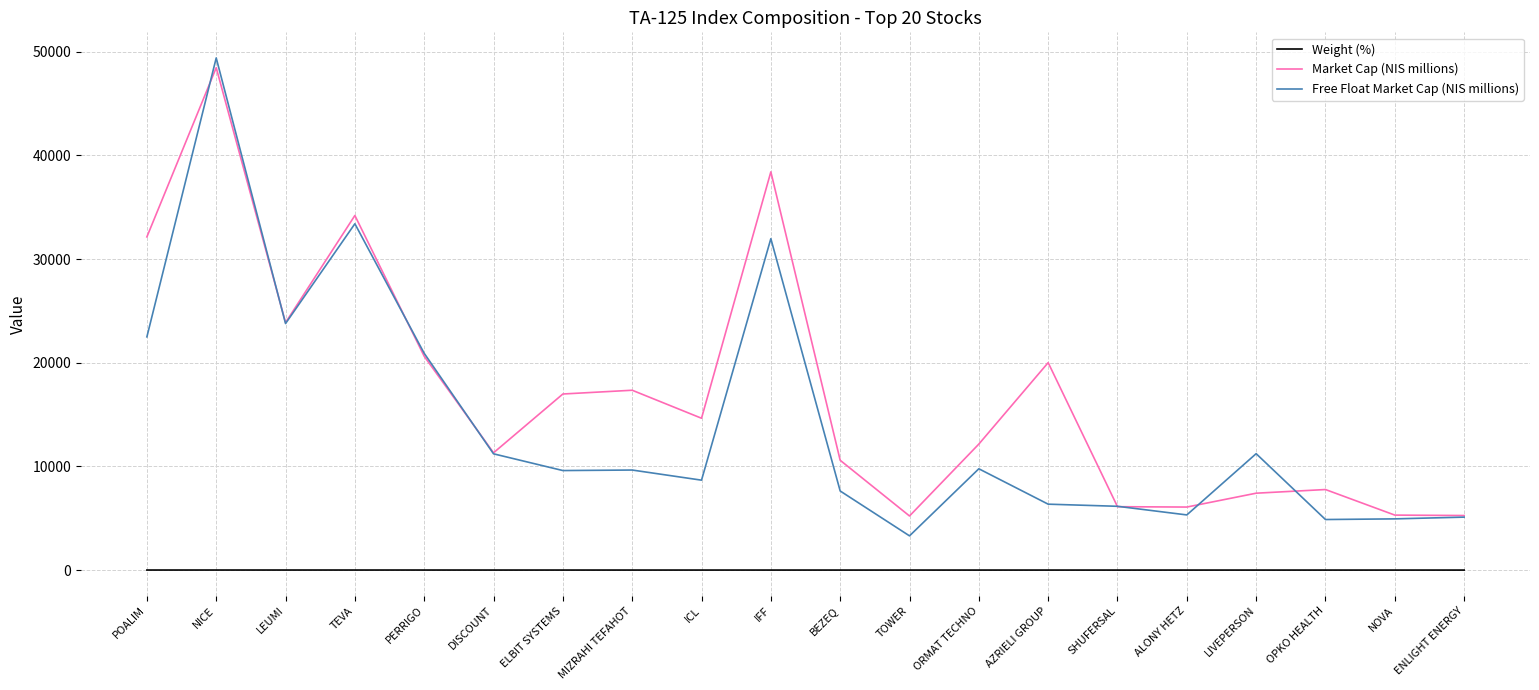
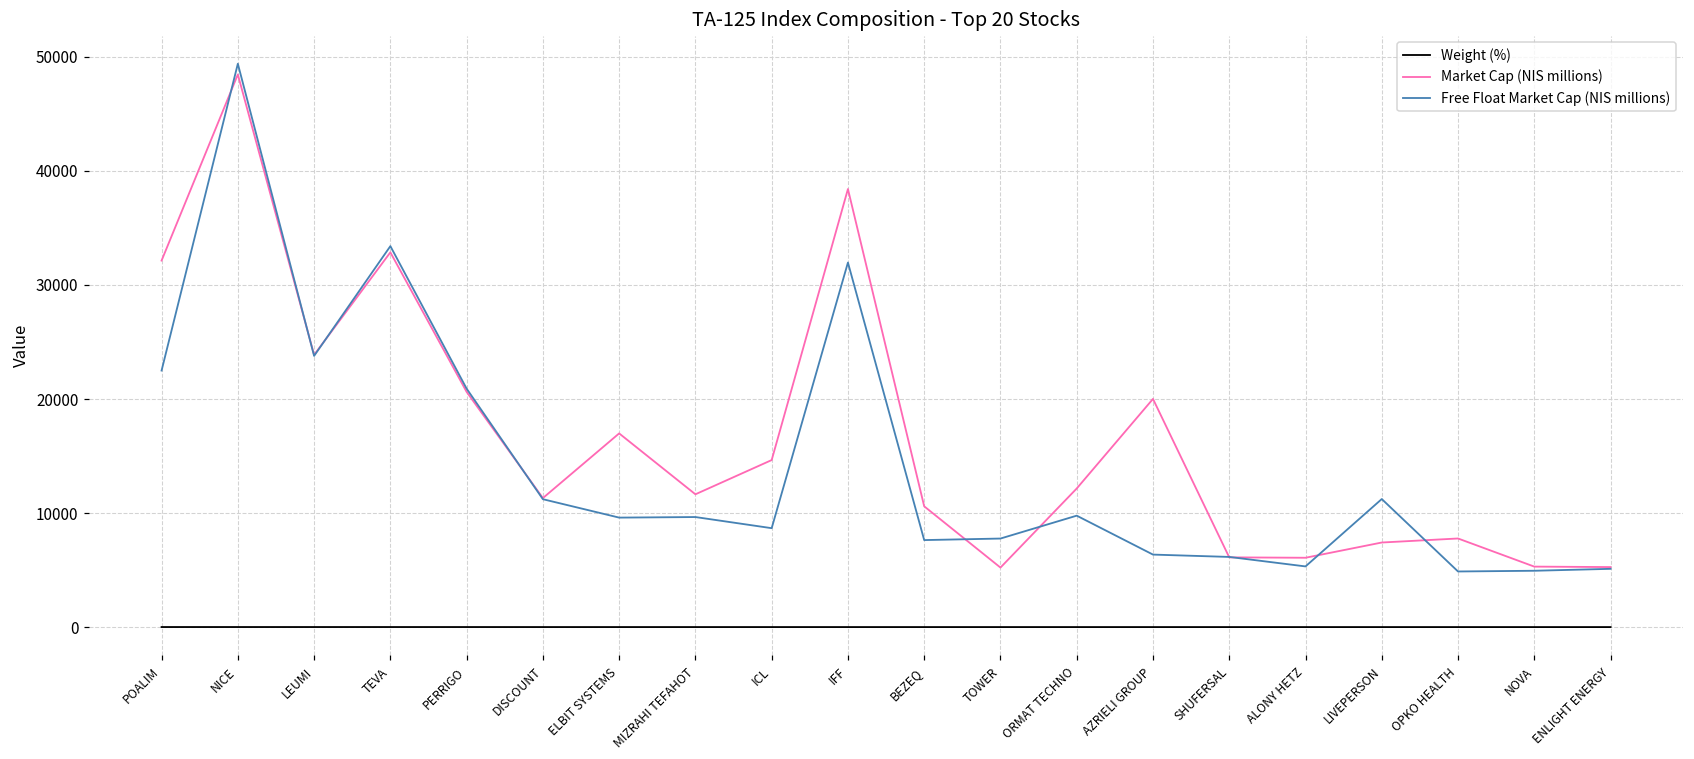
  {
    "Weight (%)": {
      "POALIM": 0,
      "NICE": 0,
      "LEUMI": 0,
      "TEVA": 0,
      "PERRIGO": 0,
      "DISCOUNT": 0,
      "ELBIT SYSTEMS": 0,
      "MIZRAHI TEFAHOT": 0,
      "ICL": 0,
      "IFF": 0,
      "BEZEQ": 0,
      "TOWER": 0,
      "ORMAT TECHNO": 0,
      "AZRIELI GROUP": 0,
      "SHUFERSAL": 0,
      "ALONY HETZ": 0,
      "LIVEPERSON": 0,
      "OPKO HEALTH": 0,
      "NOVA": 0,
      "ENLIGHT ENERGY": 0
    },
    "Market Cap (NIS millions)": {
      "POALIM": 32100,
      "NICE": 48500,
-     "TEVA": 34200,
+     "TEVA": 32900,
      "PERRIGO": 20600,
      "ELBIT SYSTEMS": 17000,
-     "MIZRAHI TEFAHOT": 17300,
+     "MIZRAHI TEFAHOT": 11600,
      "ICL": 14600,
      "IFF": 38400,
      "BEZEQ": 10600,
      "TOWER": 5200,
      "ORMAT TECHNO": 12200,
      "AZRIELI GROUP": 20000,
      "ALONY HETZ": 6100,
      "LIVEPERSON": 7400,
      "OPKO HEALTH": 7800,
      "NOVA": 5300
    },
    "Free Float Market Cap (NIS millions)": {
      "POALIM": 22500,
      "NICE": 49400,
      "TEVA": 33400,
      "PERRIGO": 20900,
      "ELBIT SYSTEMS": 9600,
      "MIZRAHI TEFAHOT": 9700,
      "ICL": 8700,
      "IFF": 32000,
      "BEZEQ": 7600,
-     "TOWER": 3300,
+     "TOWER": 7800,
      "ORMAT TECHNO": 9800,
      "AZRIELI GROUP": 6400,
      "ALONY HETZ": 5300,
      "LIVEPERSON": 11200,
      "OPKO HEALTH": 4900,
      "NOVA": 4900
    }
  }
